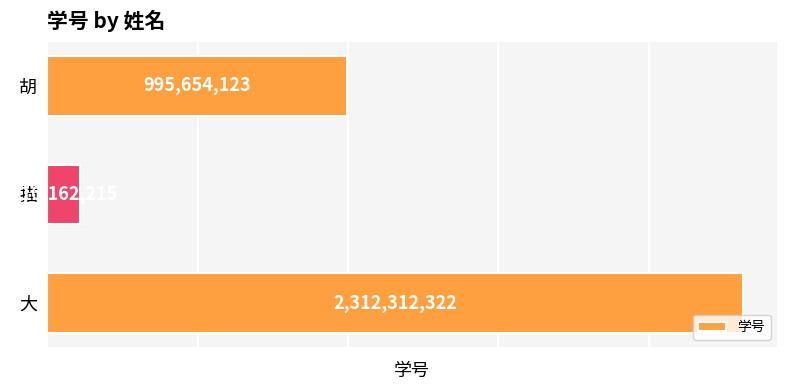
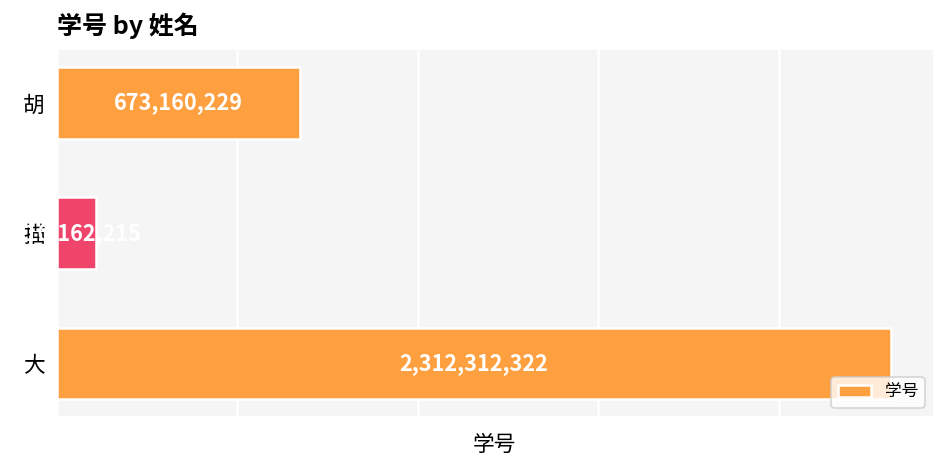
  {
-   "胡": "995,654,123",
+   "胡": "673,160,229",
    "大": "2,312,312,322"
  }
